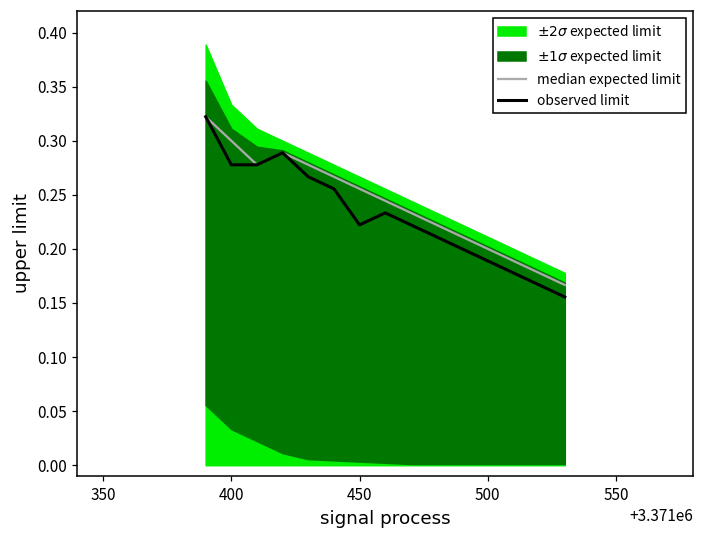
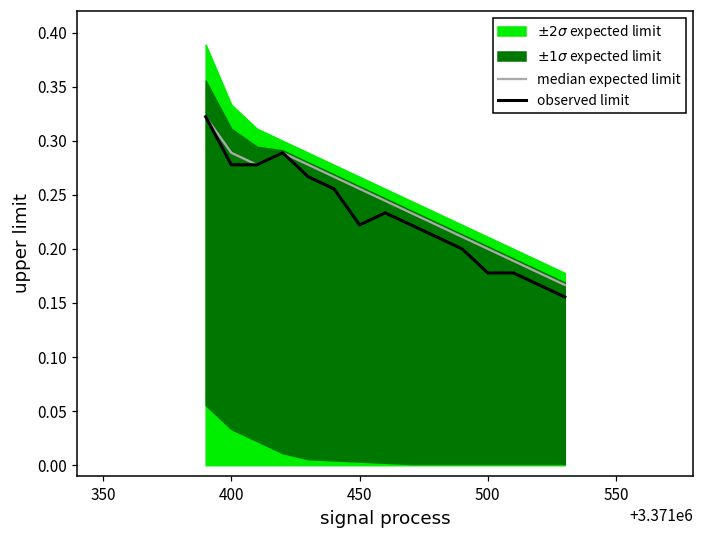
  {
    "median expected limit": {
-     "400": 0.30
+     "400": 0.29
    },
    "observed limit": {
      "400": 0.28,
      "450": 0.22,
-     "500": 0.19
+     "500": 0.18
    }
  }
